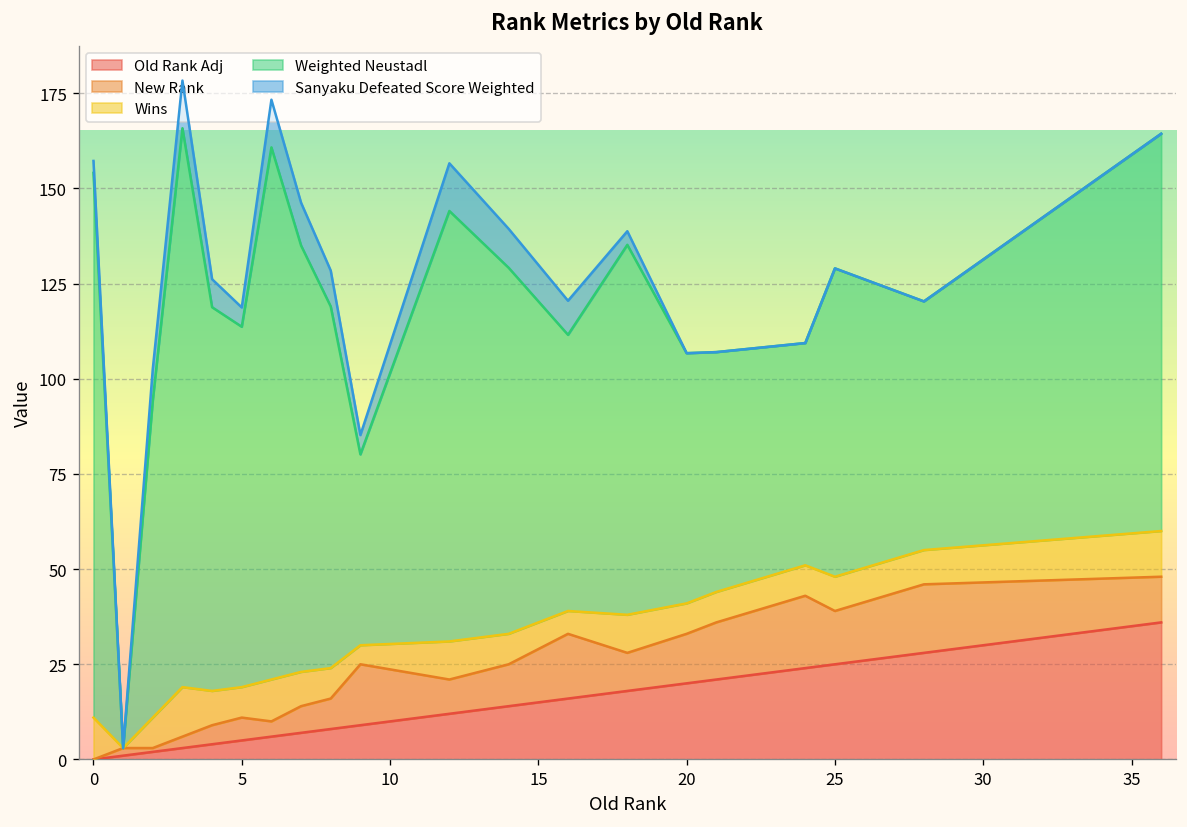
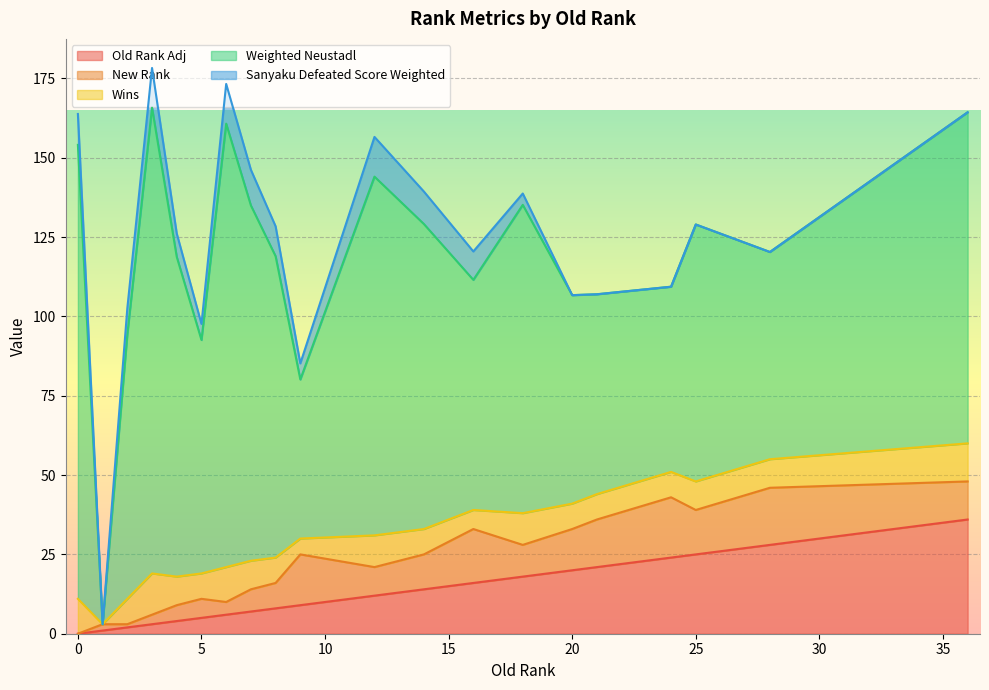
  {
    "Weighted Neustadl": {
      "0": 143,
-     "5": 95
+     "5": 74
    },
    "Sanyaku Defeated Score Weighted": {
-     "0": 3,
+     "0": 10,
      "5": 5
    }
  }
